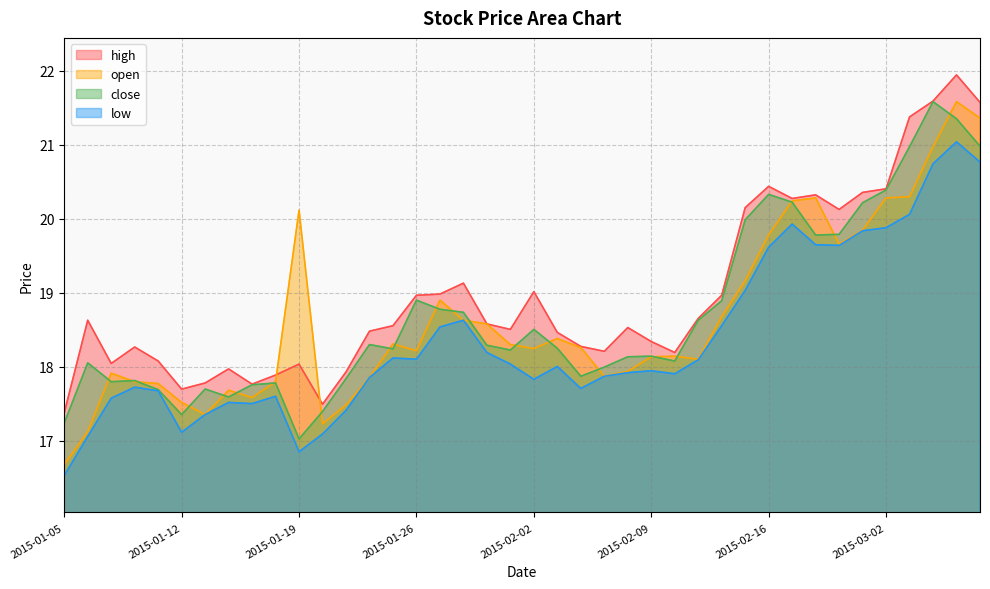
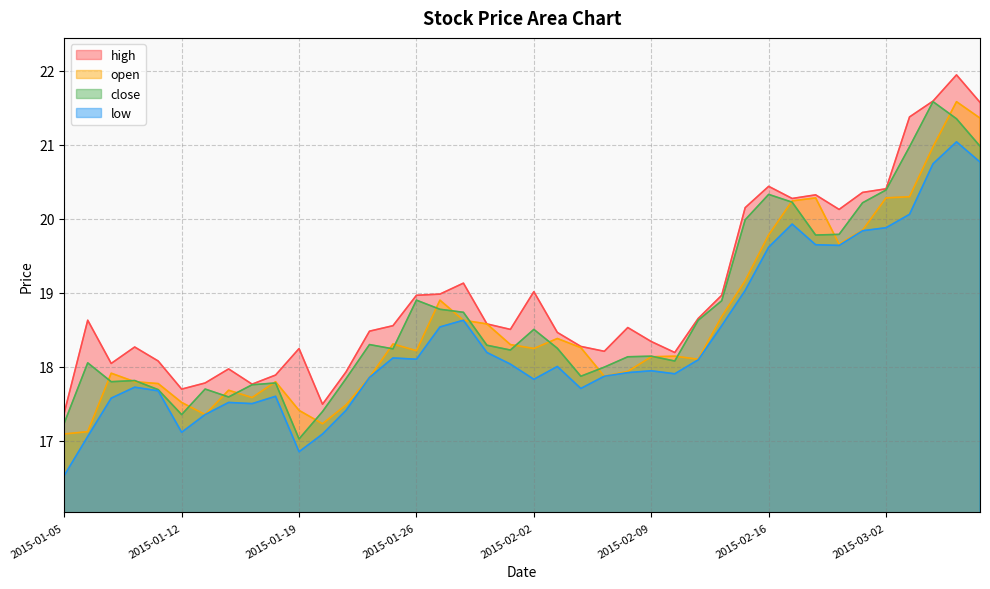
  {
    "high": {
      "2015-01-05": 17.4,
      "2015-01-12": 17.7,
-     "2015-01-19": 18.0,
+     "2015-01-19": 18.2,
      "2015-01-26": 19.0,
      "2015-02-02": 19.0,
      "2015-02-09": 18.3,
      "2015-02-16": 20.4
    },
    "open": {
-     "2015-01-05": 16.7,
+     "2015-01-05": 17.1,
      "2015-01-12": 17.5,
-     "2015-01-19": 20.1,
+     "2015-01-19": 17.4,
      "2015-01-26": 18.2,
      "2015-02-02": 18.2,
      "2015-02-16": 19.8,
      "2015-03-02": 20.3
    },
    "close": {
      "2015-01-05": 17.2,
      "2015-01-12": 17.4,
      "2015-01-19": 17.0,
      "2015-01-26": 18.9,
      "2015-02-02": 18.5,
      "2015-02-16": 20.3
    },
    "low": {
      "2015-01-05": 16.5,
      "2015-01-12": 17.1,
      "2015-01-19": 16.9,
      "2015-01-26": 18.1,
      "2015-02-02": 17.8,
      "2015-02-09": 17.9,
      "2015-02-16": 19.6,
      "2015-03-02": 19.9
    }
  }
